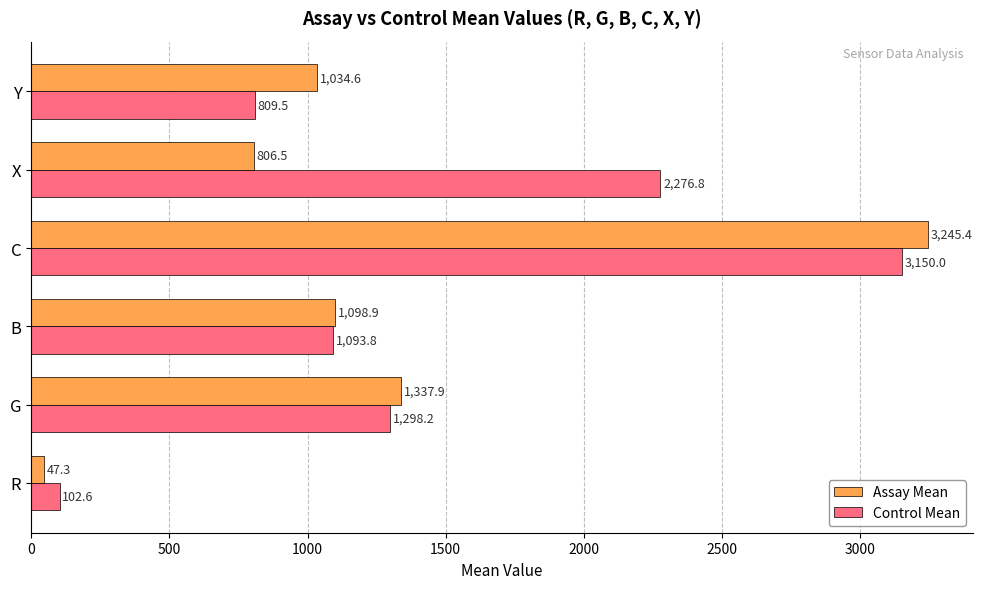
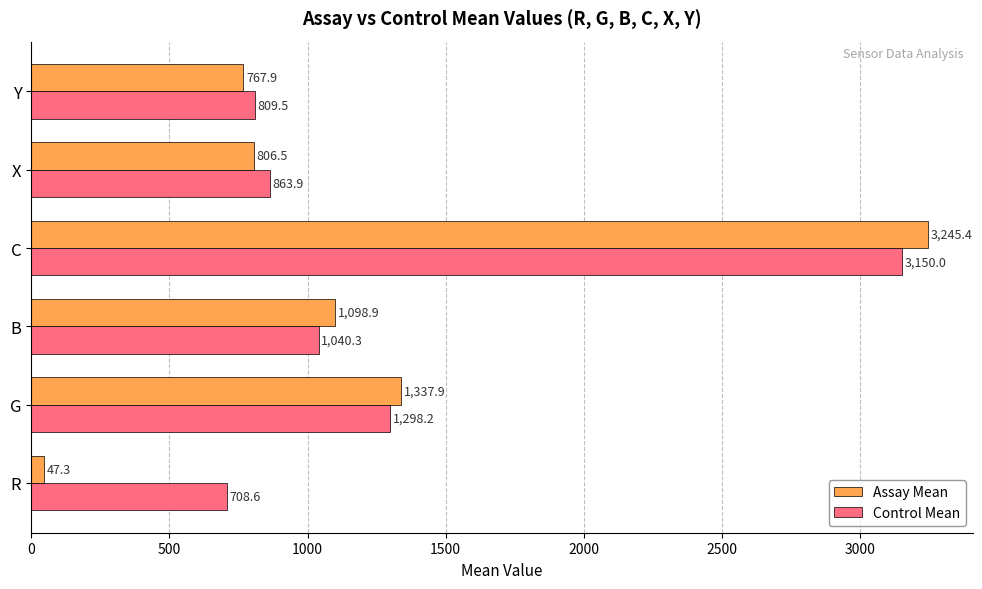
  {
    "Assay Mean": {
-     "Y": "1,034.6",
+     "Y": "767.9",
      "X": "806.5",
      "C": "3,245.4",
      "B": "1,098.9",
      "G": "1,337.9",
      "R": "47.3"
    },
    "Control Mean": {
      "Y": "809.5",
-     "X": "2,276.8",
+     "X": "863.9",
      "C": "3,150.0",
-     "B": "1,093.8",
+     "B": "1,040.3",
      "G": "1,298.2",
-     "R": "102.6"
+     "R": "708.6"
    }
  }
